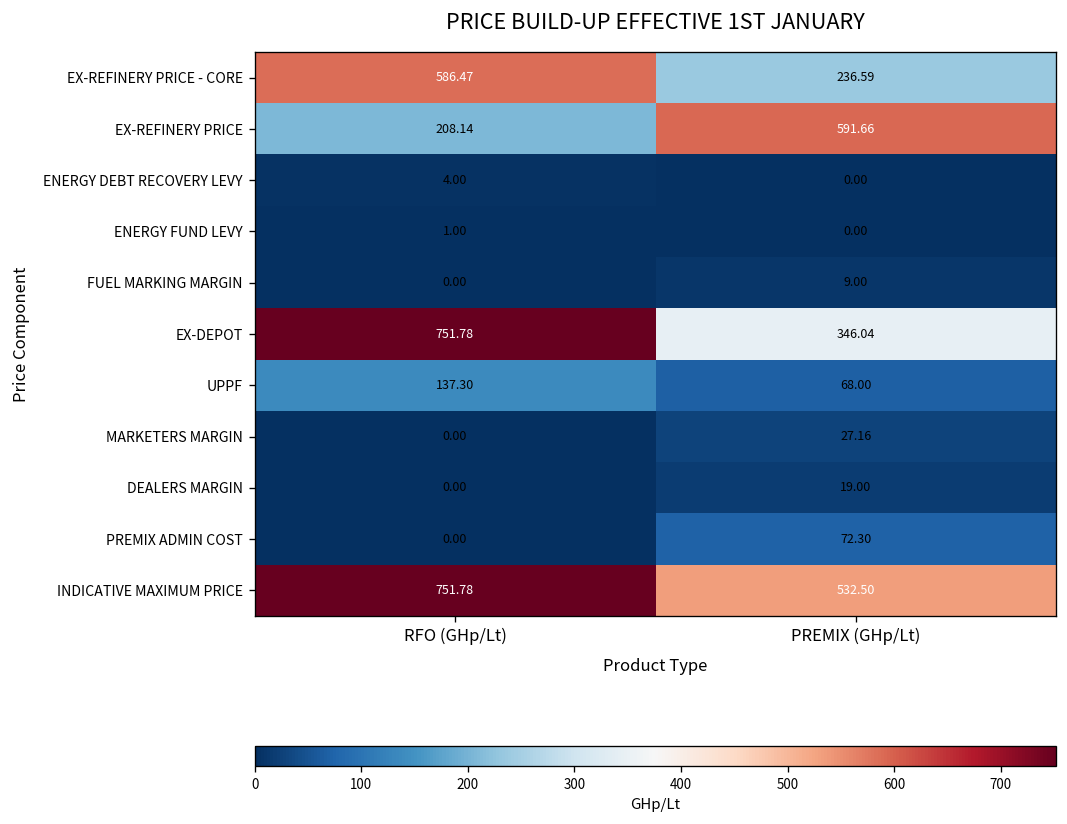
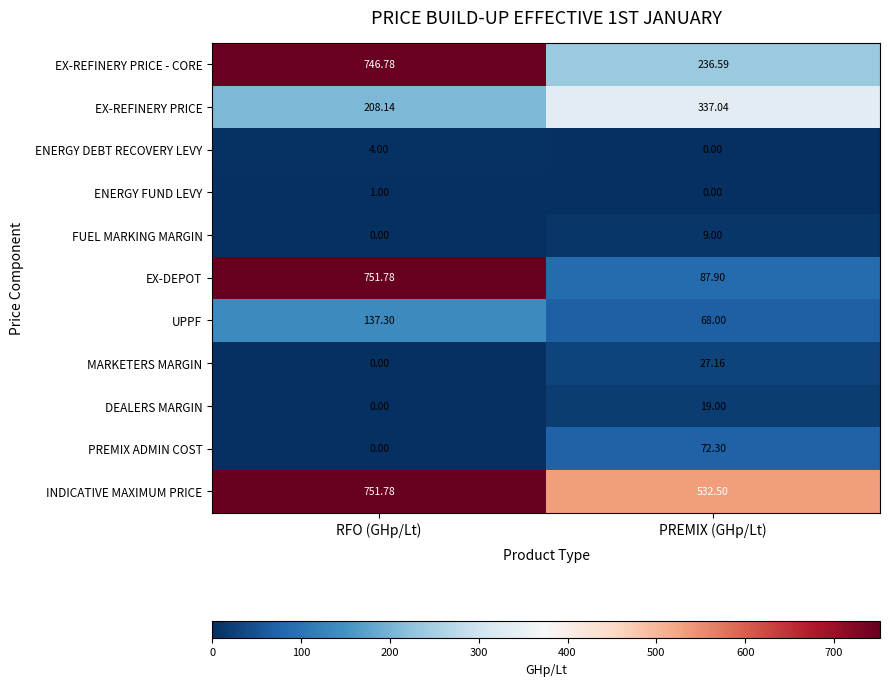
  {
    "EX-REFINERY PRICE - CORE": {
-     "RFO (GHp/Lt)": 586.47,
+     "RFO (GHp/Lt)": 746.78,
      "PREMIX (GHp/Lt)": 236.59
    },
    "EX-REFINERY PRICE": {
      "RFO (GHp/Lt)": 208.14,
-     "PREMIX (GHp/Lt)": 591.66
+     "PREMIX (GHp/Lt)": 337.04
    },
    "ENERGY DEBT RECOVERY LEVY": {
      "RFO (GHp/Lt)": 4.00,
      "PREMIX (GHp/Lt)": 0.00
    },
    "ENERGY FUND LEVY": {
      "RFO (GHp/Lt)": 1.00,
      "PREMIX (GHp/Lt)": 0.00
    },
    "FUEL MARKING MARGIN": {
      "RFO (GHp/Lt)": 0.00,
      "PREMIX (GHp/Lt)": 9.00
    },
    "EX-DEPOT": {
      "RFO (GHp/Lt)": 751.78,
-     "PREMIX (GHp/Lt)": 346.04
+     "PREMIX (GHp/Lt)": 87.90
    },
    "UPPF": {
      "RFO (GHp/Lt)": 137.30,
      "PREMIX (GHp/Lt)": 68.00
    },
    "MARKETERS MARGIN": {
      "RFO (GHp/Lt)": 0.00,
      "PREMIX (GHp/Lt)": 27.16
    },
    "DEALERS MARGIN": {
      "RFO (GHp/Lt)": 0.00,
      "PREMIX (GHp/Lt)": 19.00
    },
    "PREMIX ADMIN COST": {
      "RFO (GHp/Lt)": 0.00,
      "PREMIX (GHp/Lt)": 72.30
    },
    "INDICATIVE MAXIMUM PRICE": {
      "RFO (GHp/Lt)": 751.78,
      "PREMIX (GHp/Lt)": 532.50
    }
  }
